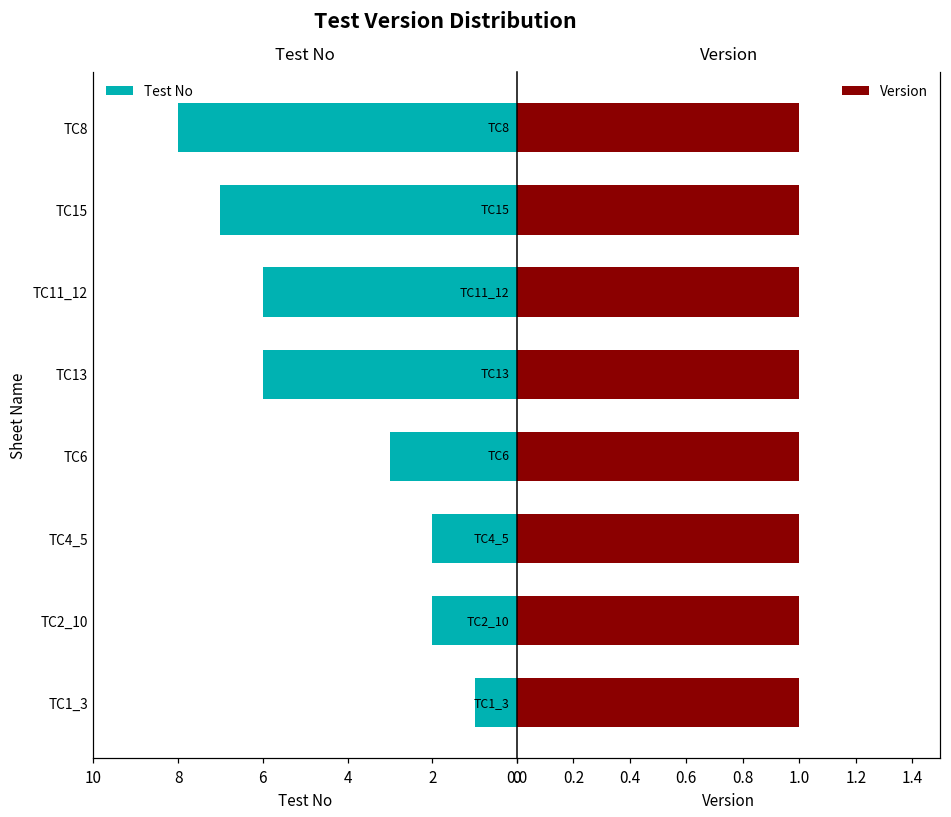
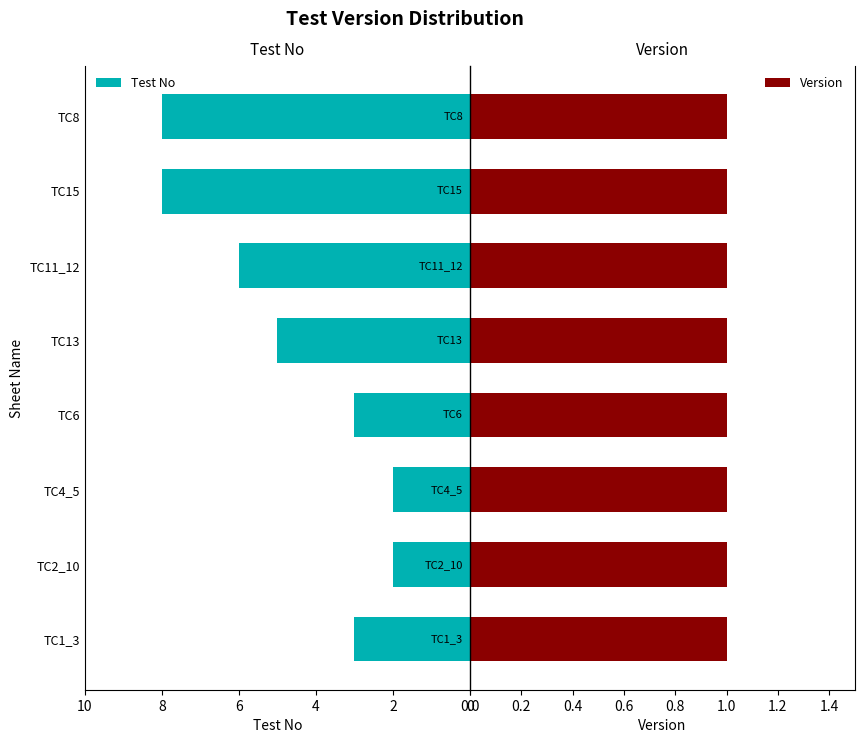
  {
    "Test No": {
      "TC8": 8,
-     "TC15": 7,
+     "TC15": 8,
      "TC11_12": 6,
-     "TC13": 6,
+     "TC13": 5,
      "TC6": 3,
      "TC4_5": 2,
      "TC2_10": 2,
-     "TC1_3": 1
+     "TC1_3": 3
    }
  }
